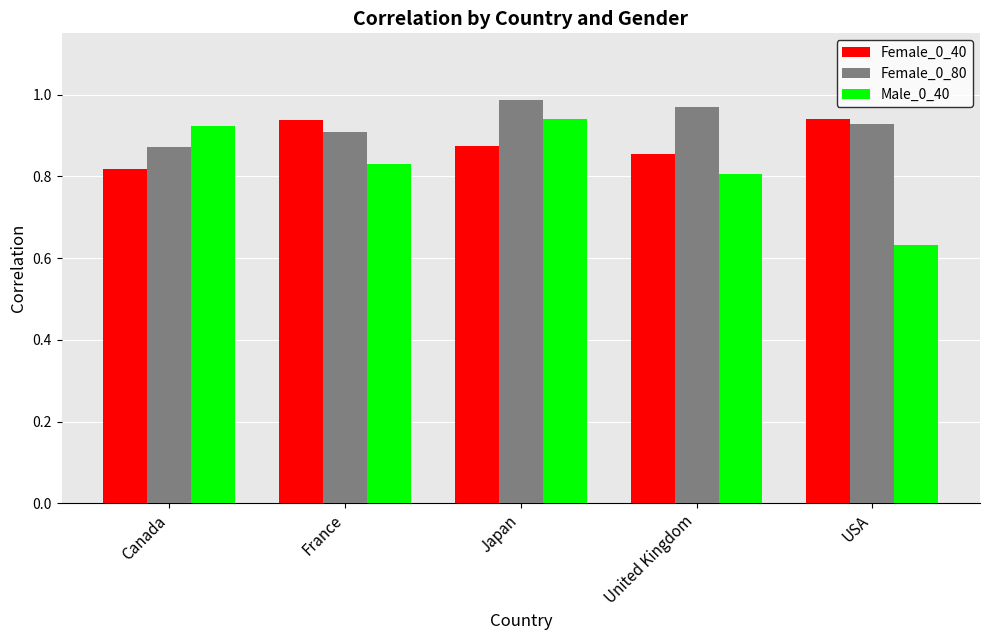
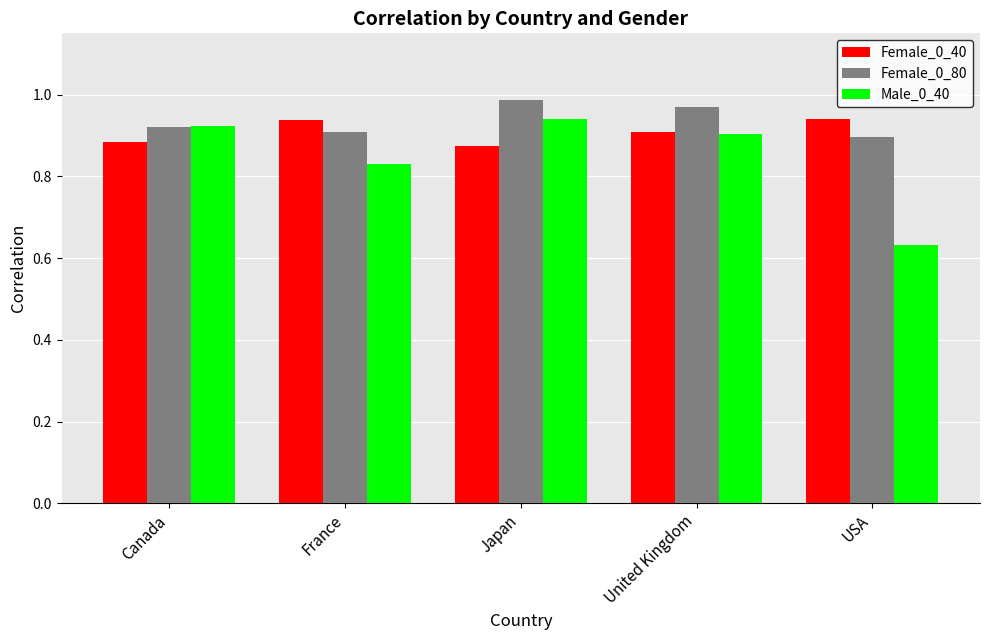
  {
    "Female_0_40": {
-     "Canada": 0.82,
+     "Canada": 0.89,
      "France": 0.94,
      "Japan": 0.88,
-     "United Kingdom": 0.85,
+     "United Kingdom": 0.91,
      "USA": 0.94
    },
    "Female_0_80": {
-     "Canada": 0.87,
+     "Canada": 0.92,
      "France": 0.91,
      "Japan": 0.99,
      "United Kingdom": 0.97,
-     "USA": 0.93
+     "USA": 0.90
    },
    "Male_0_40": {
      "Canada": 0.92,
      "France": 0.83,
      "Japan": 0.94,
-     "United Kingdom": 0.81,
+     "United Kingdom": 0.90,
      "USA": 0.63
    }
  }
